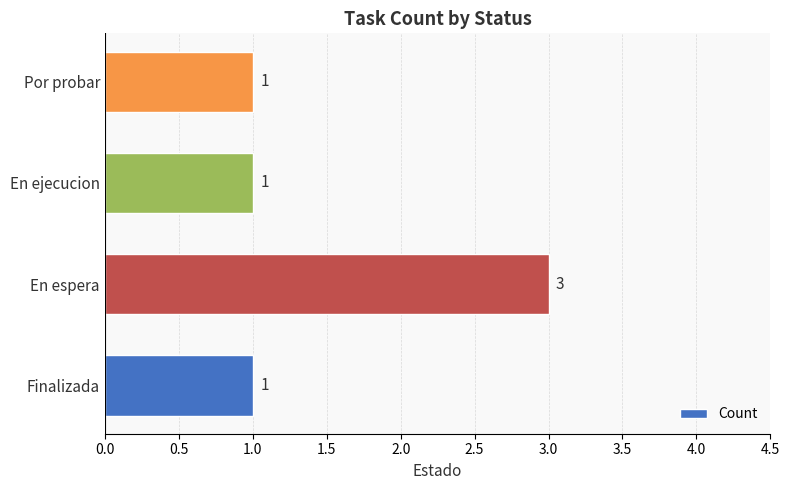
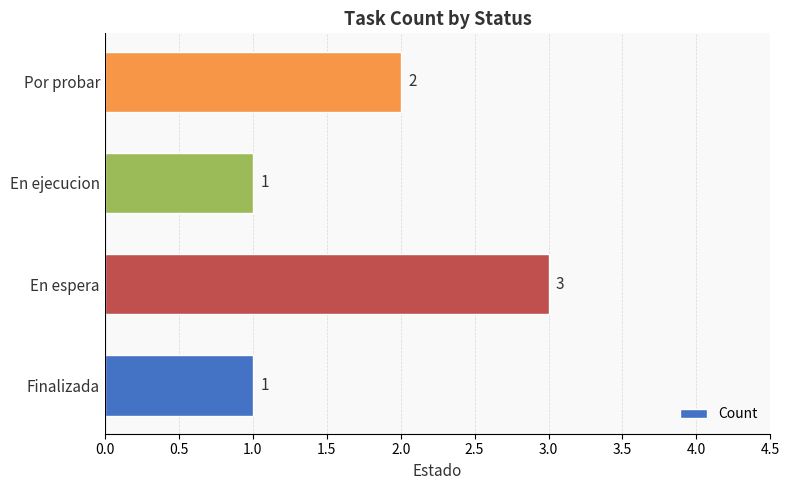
  {
-   "Por probar": 1,
+   "Por probar": 2,
    "En ejecucion": 1,
    "En espera": 3,
    "Finalizada": 1
  }
